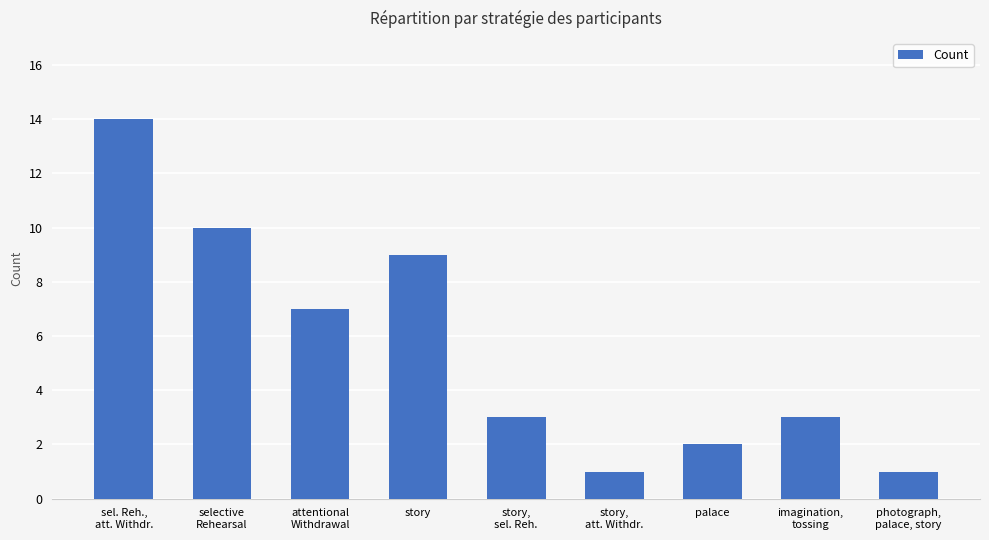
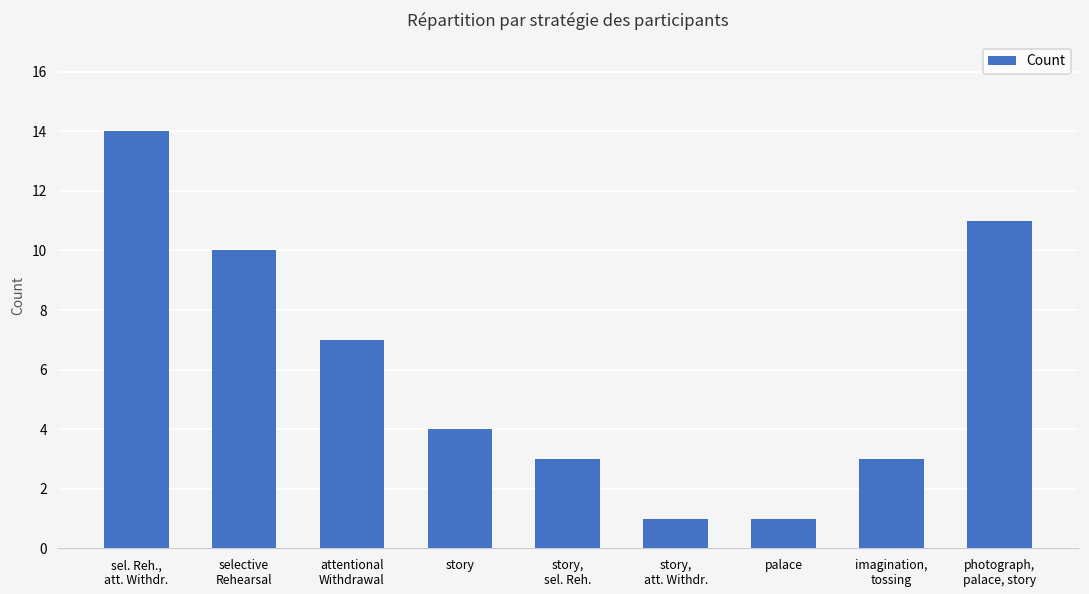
  {
    "sel. Reh., att. Withdr.": 14,
    "selective Rehearsal": 10,
    "attentional Withdrawal": 7,
-   "story": 9,
+   "story": 4,
    "story, sel. Reh.": 3,
    "story, att. Withdr.": 1,
-   "palace": 2,
+   "palace": 1,
    "imagination, tossing": 3,
-   "photograph, palace, story": 1
+   "photograph, palace, story": 11
  }
